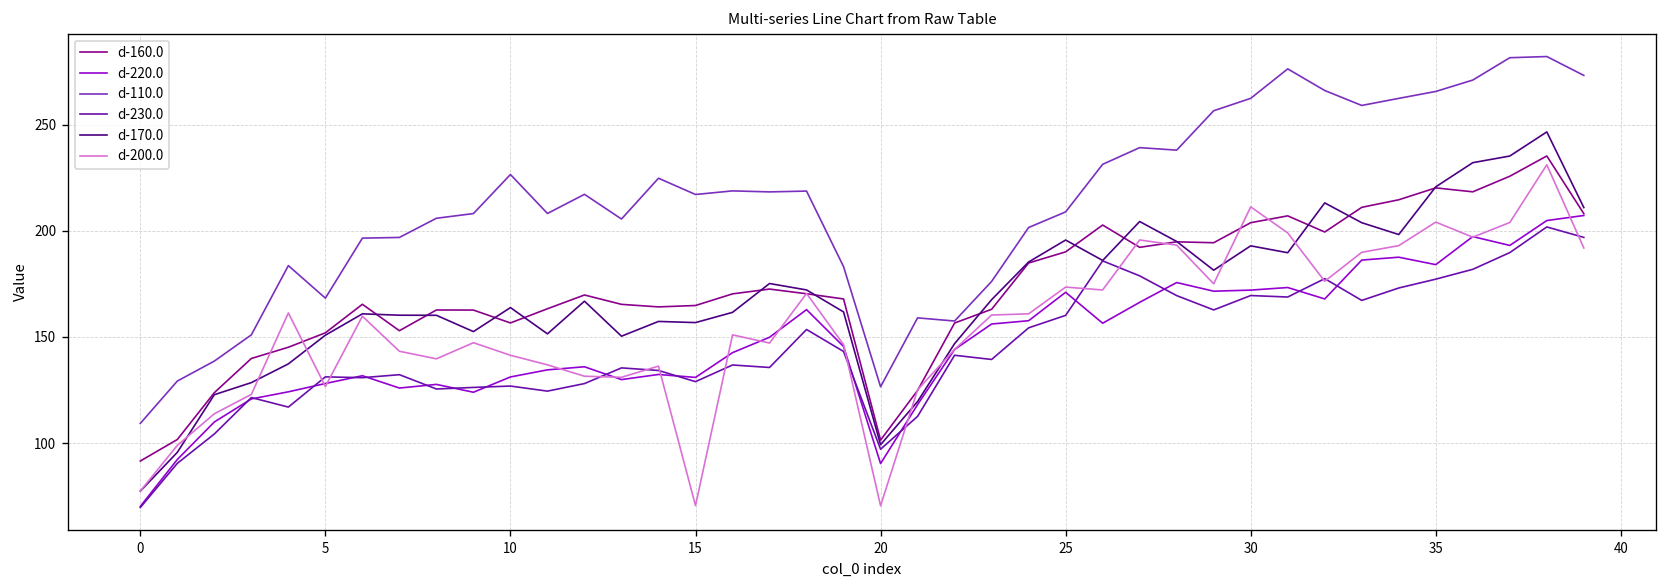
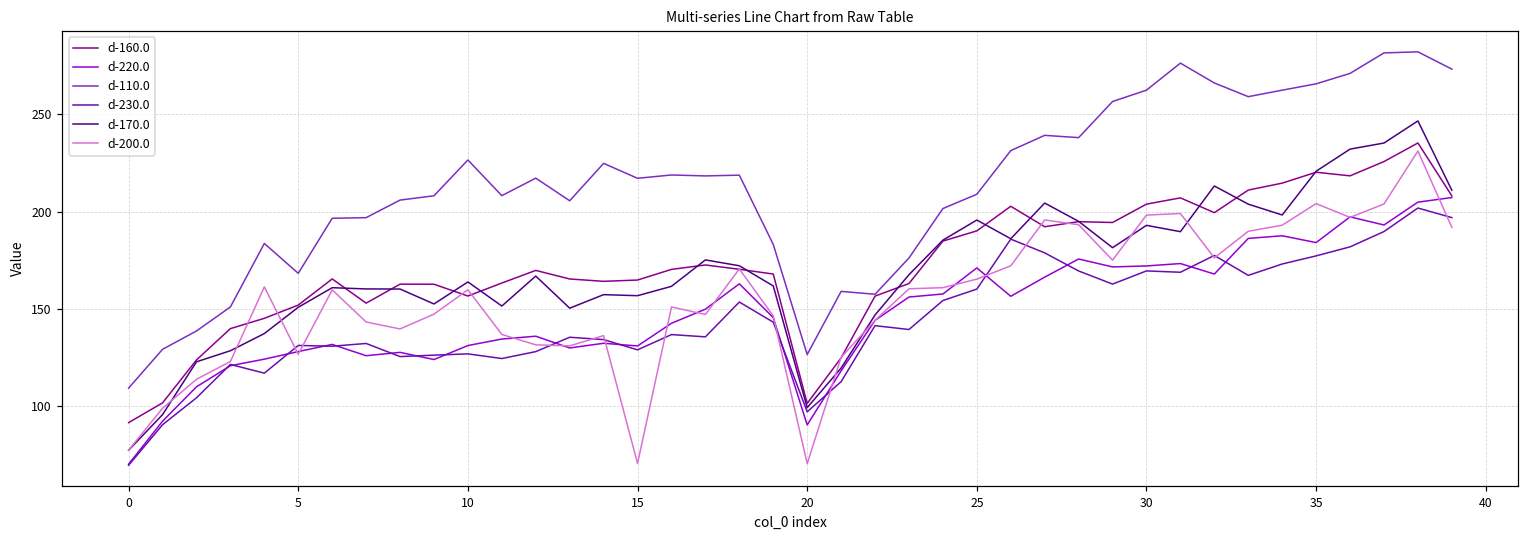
  {
    "d-200.0": {
-     "10": 141,
+     "10": 160,
      "15": 71,
      "20": 70,
-     "25": 173,
-     "30": 211,
+     "25": 165,
+     "30": 198,
      "35": 204
    }
  }
